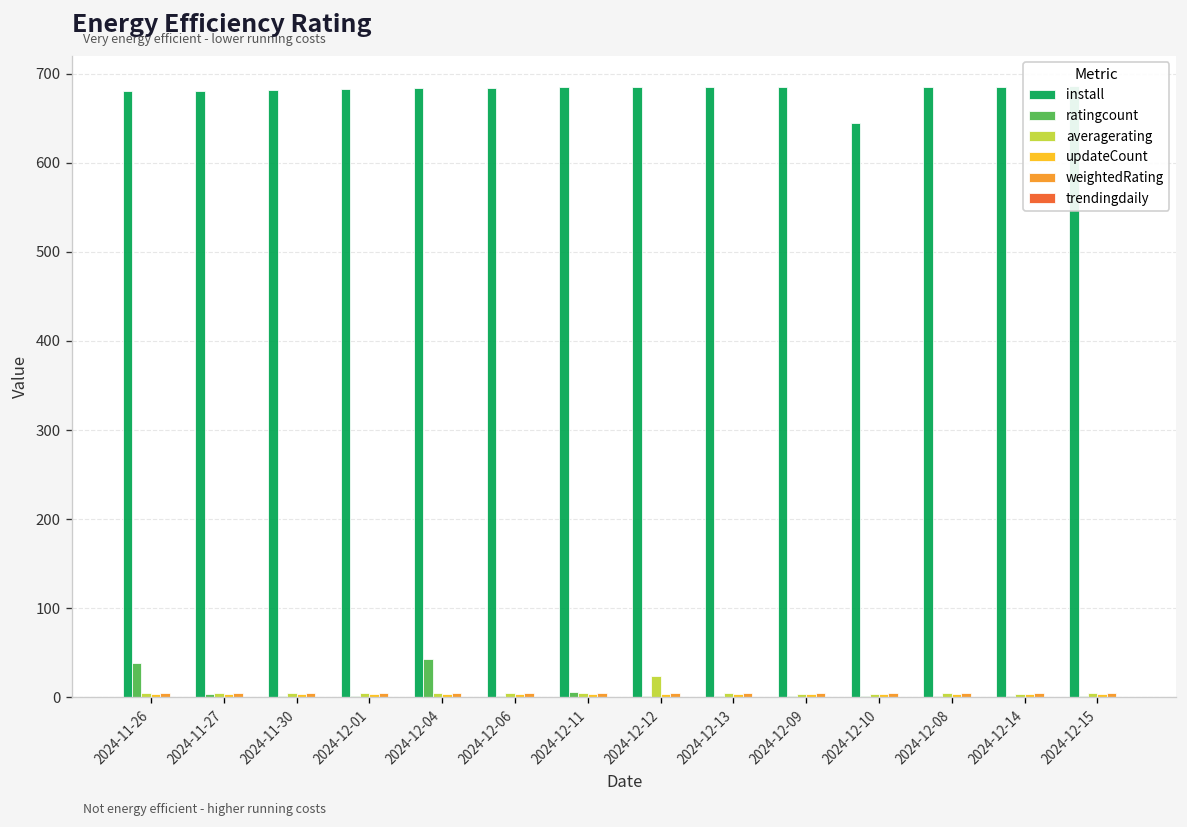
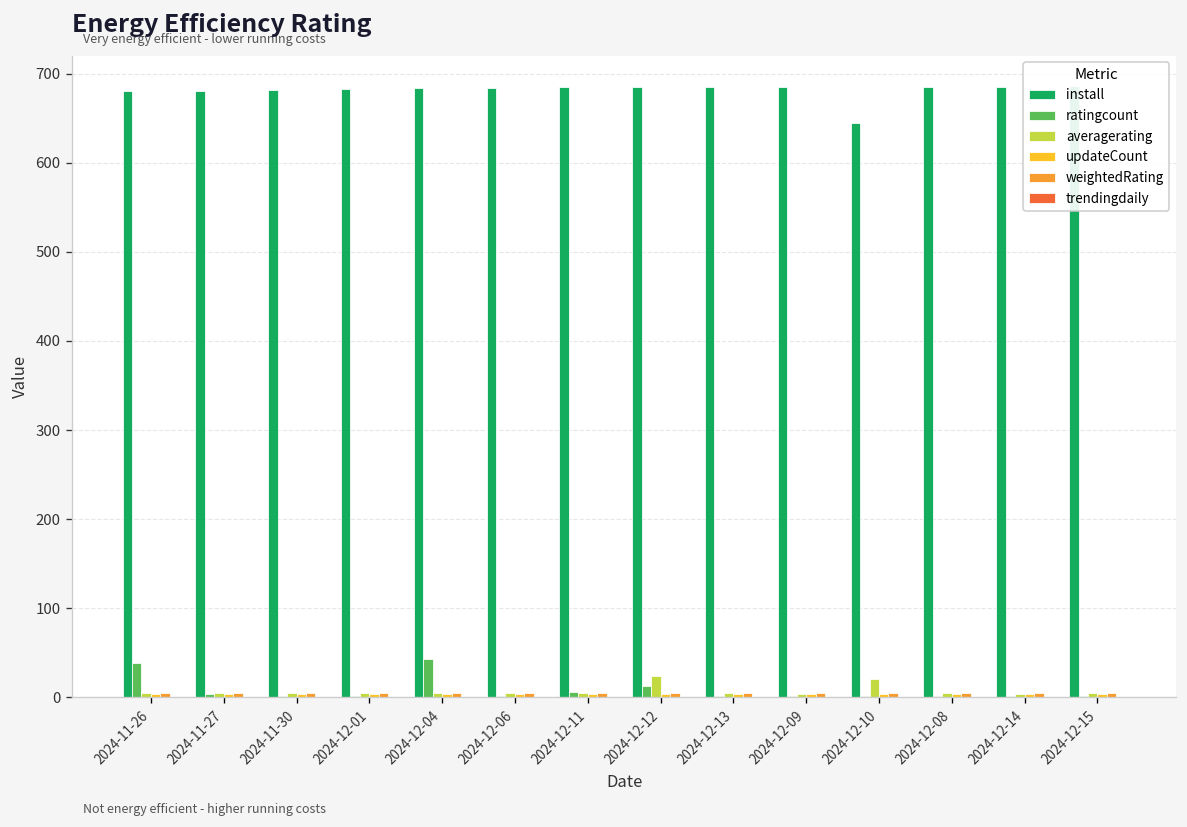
  {
    "install": {
      "2024-11-26": 680,
      "2024-11-27": 680,
      "2024-11-30": 680,
      "2024-12-01": 680,
      "2024-12-04": 680,
      "2024-12-06": 680,
      "2024-12-11": 690,
      "2024-12-12": 690,
      "2024-12-13": 690,
      "2024-12-09": 690,
      "2024-12-10": 650,
      "2024-12-08": 690,
      "2024-12-14": 690
    },
    "ratingcount": {
      "2024-11-26": 40,
      "2024-12-04": 40,
      "2024-12-11": 10,
-     "2024-12-12": 0
+     "2024-12-12": 10
    },
    "averagerating": {
      "2024-11-26": 10,
      "2024-11-27": 10,
      "2024-11-30": 10,
      "2024-12-01": 10,
      "2024-12-04": 10,
      "2024-12-06": 10,
      "2024-12-11": 10,
      "2024-12-12": 20,
      "2024-12-13": 10,
      "2024-12-09": 0,
-     "2024-12-10": 0,
+     "2024-12-10": 20,
      "2024-12-08": 10,
      "2024-12-14": 0,
      "2024-12-15": 10
    }
  }
